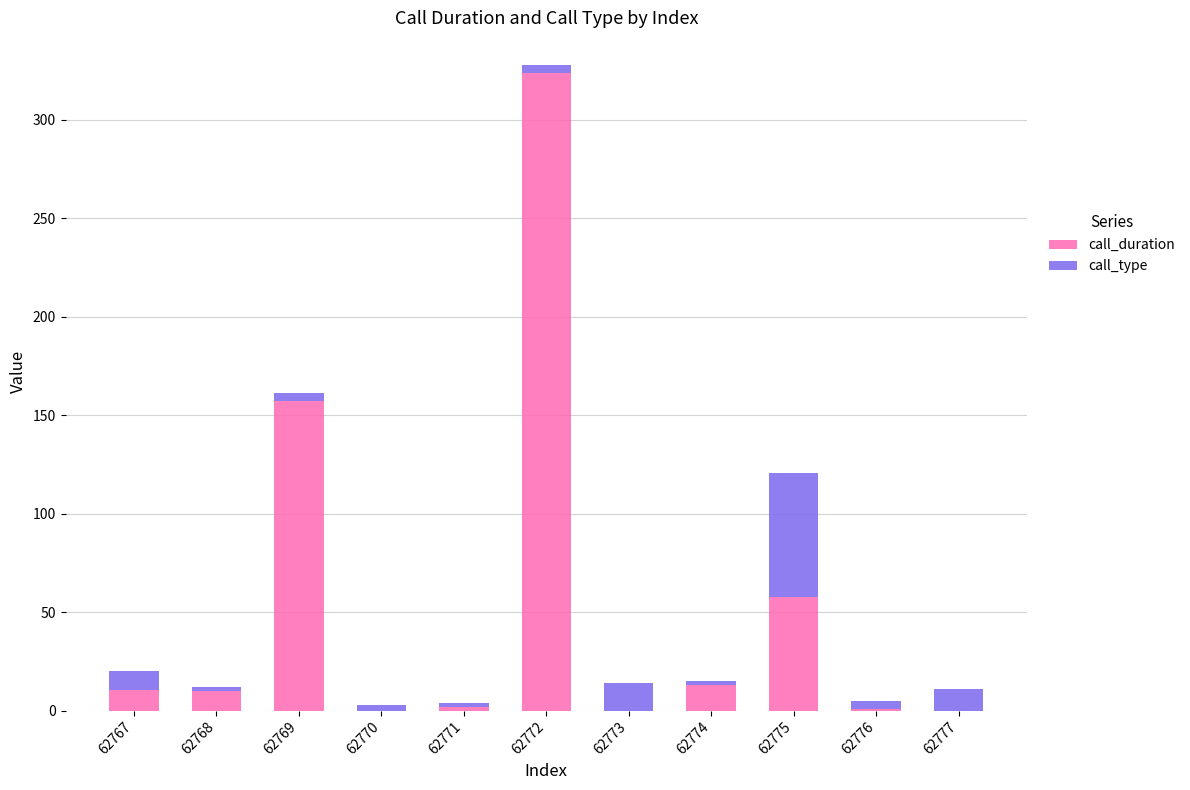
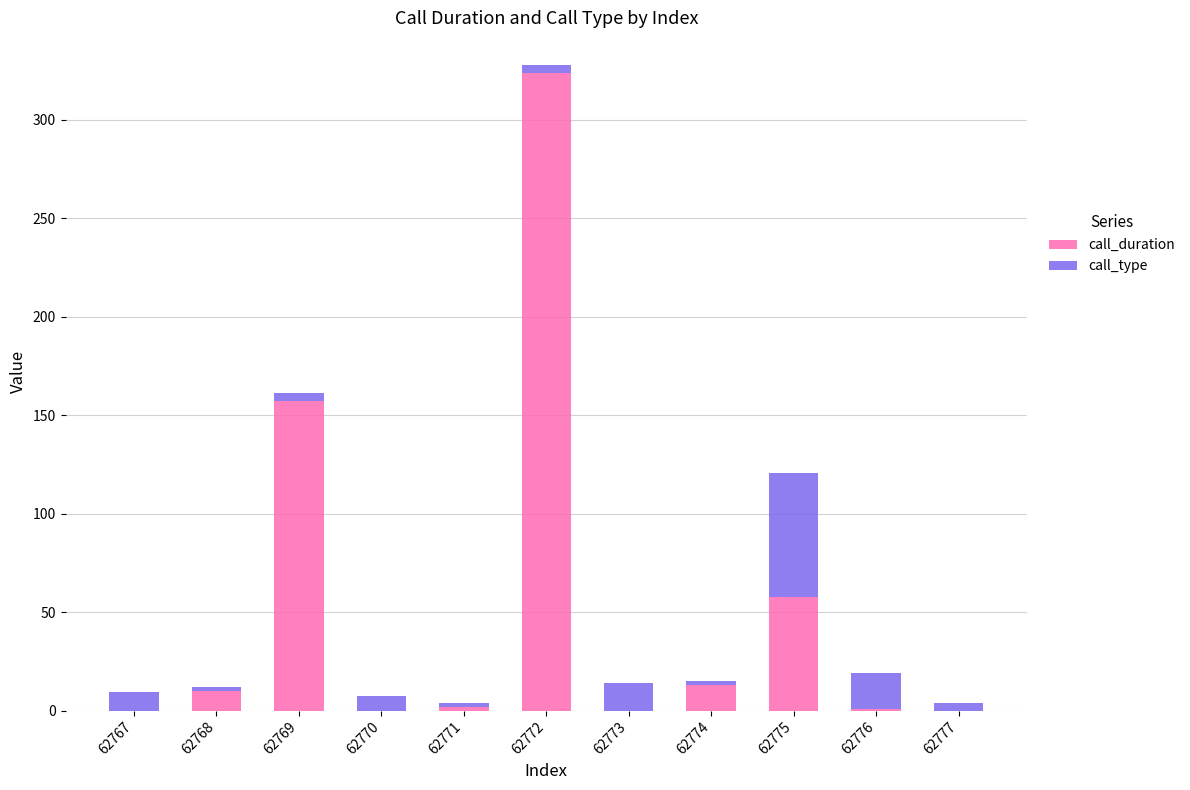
  {
    "call_duration": {
-     "62767": 10,
+     "62767": 0,
      "62768": 10,
      "62769": 157,
      "62770": 0,
      "62771": 2,
      "62772": 324,
      "62773": 0,
      "62774": 13,
      "62775": 58,
      "62777": 0
    },
    "call_type": {
      "62767": 9,
      "62768": 2,
      "62769": 4,
-     "62770": 3,
+     "62770": 7,
      "62771": 2,
      "62772": 4,
      "62773": 14,
      "62774": 2,
      "62775": 63,
-     "62776": 4,
-     "62777": 11
+     "62776": 18,
+     "62777": 4
    }
  }
